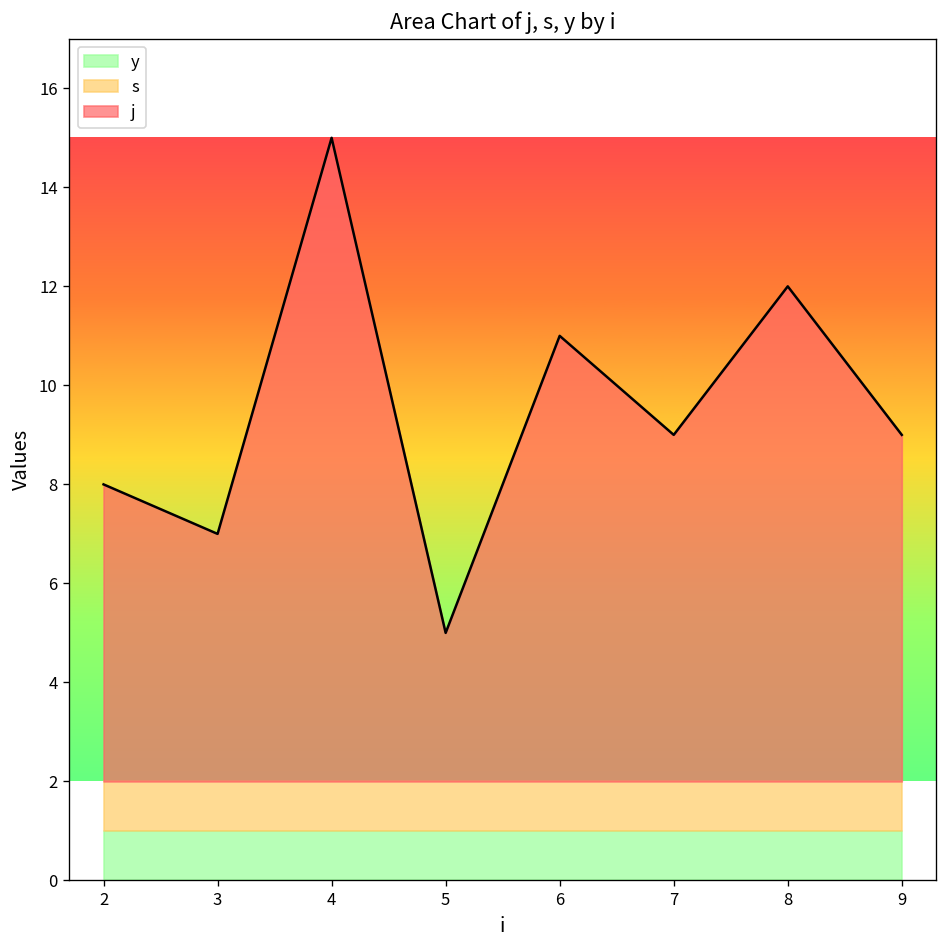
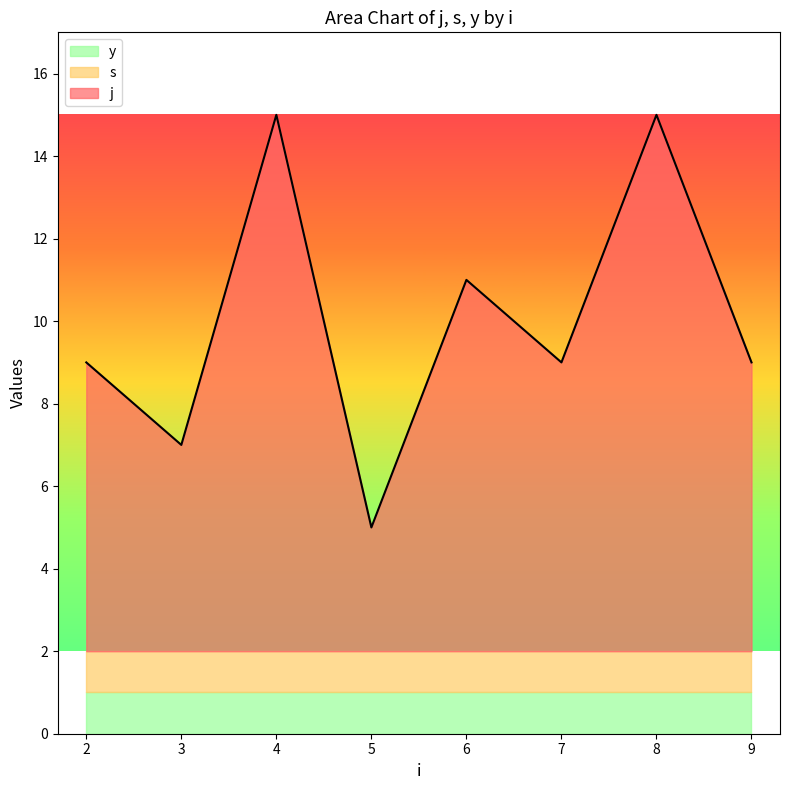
  {
    "j": {
-     "2": 8.0,
+     "2": 9.0,
      "3": 7.0,
      "4": 15.0,
      "5": 5.0,
      "6": 11.0,
      "7": 9.0,
-     "8": 12.0,
+     "8": 15.0,
      "9": 9.0
    },
    "y": {
      "2": 1.0,
      "3": 1.0,
      "4": 1.0,
      "5": 1.0,
      "6": 1.0,
      "7": 1.0,
      "8": 1.0,
      "9": 1.0
    }
  }
